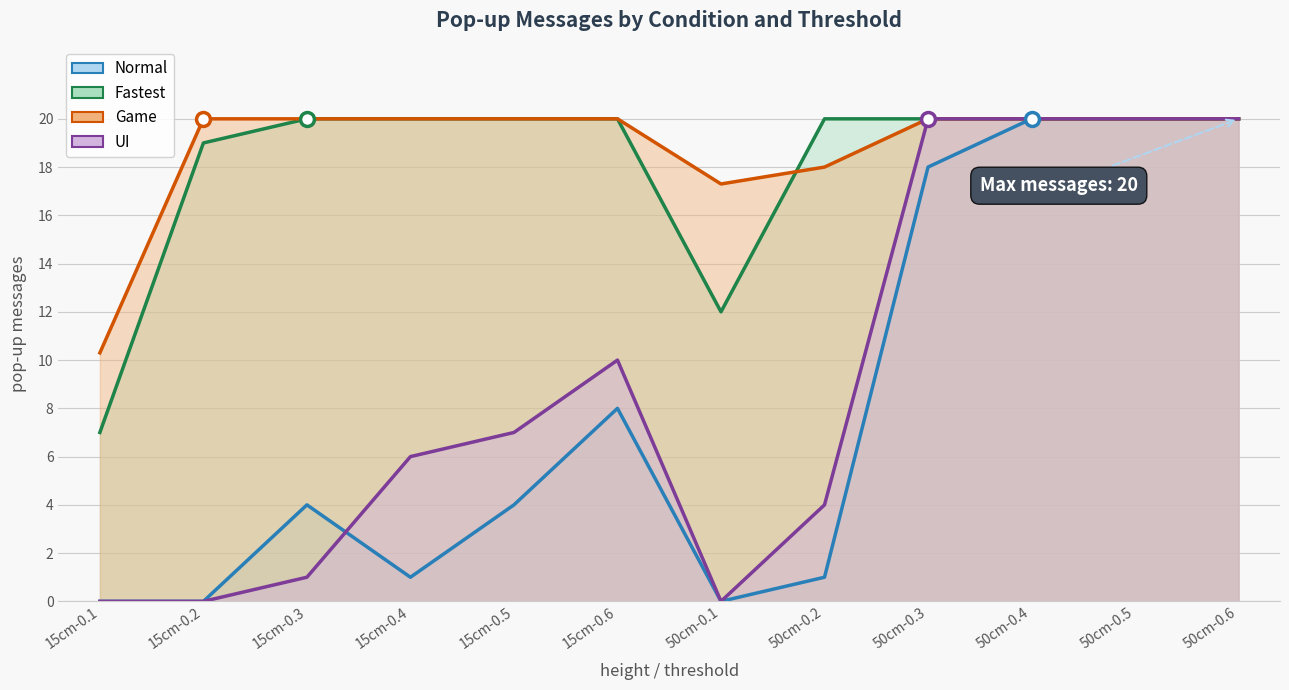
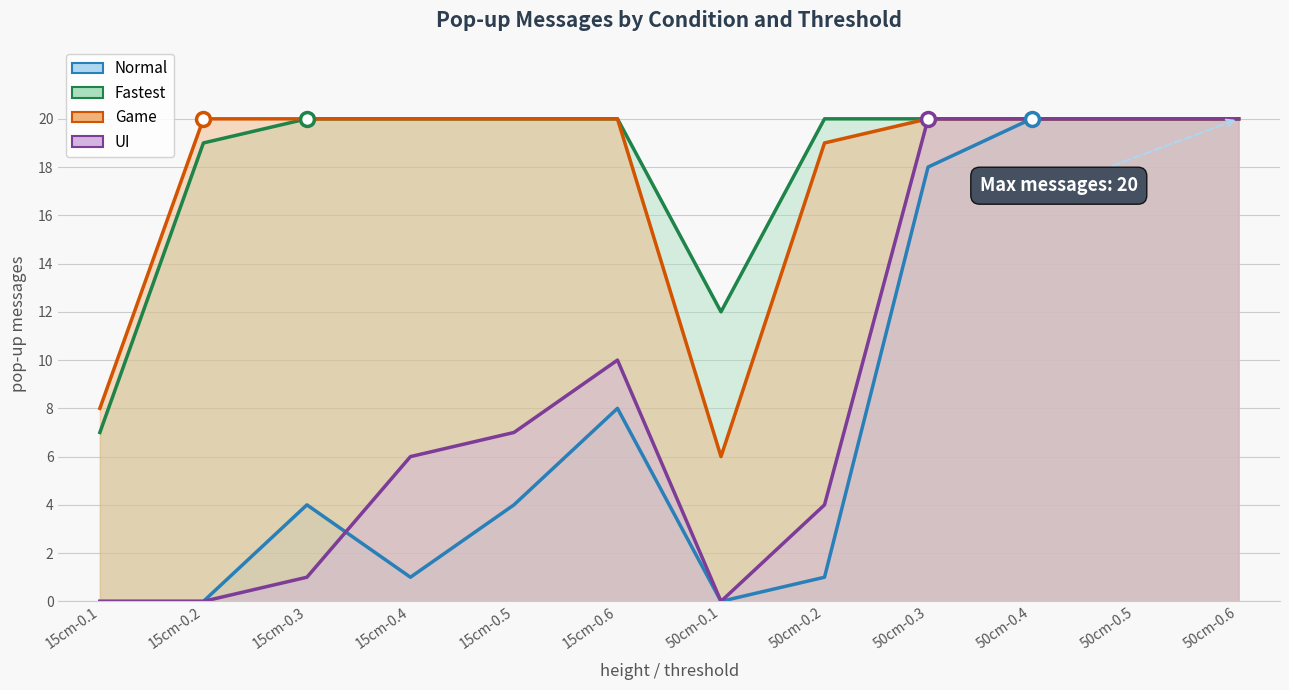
  {
    "Game": {
-     "15cm-0.1": 10.3,
-     "50cm-0.1": 17.3,
-     "50cm-0.2": 18
+     "15cm-0.1": 8.0,
+     "50cm-0.1": 6.0,
+     "50cm-0.2": 19
    }
  }
